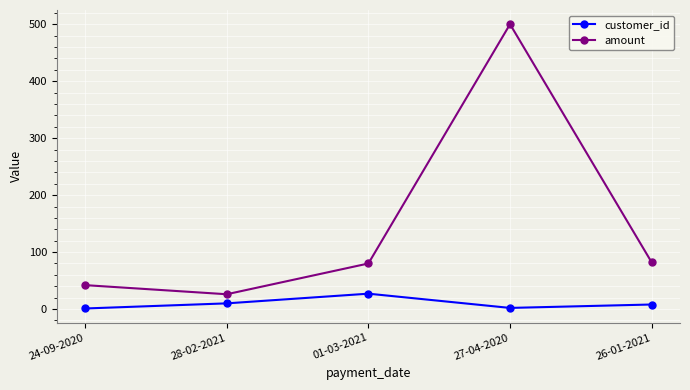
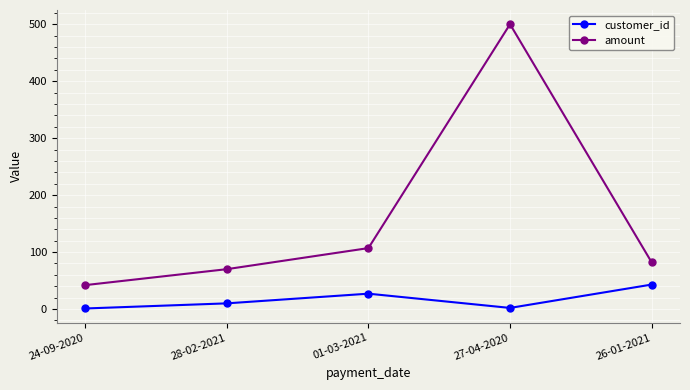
  {
    "customer_id": {
      "24-09-2020": 0,
      "28-02-2021": 10,
      "01-03-2021": 30,
      "27-04-2020": 0,
-     "26-01-2021": 10
+     "26-01-2021": 40
    },
    "amount": {
      "24-09-2020": 40,
-     "28-02-2021": 30,
-     "01-03-2021": 80,
+     "28-02-2021": 70,
+     "01-03-2021": 110,
      "27-04-2020": 500,
      "26-01-2021": 80
    }
  }
